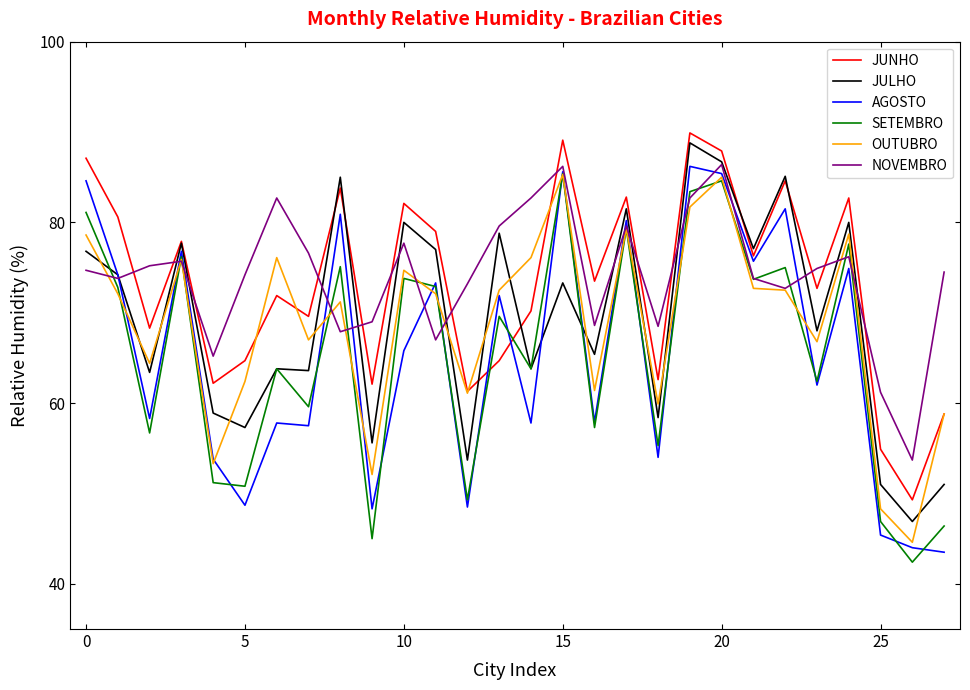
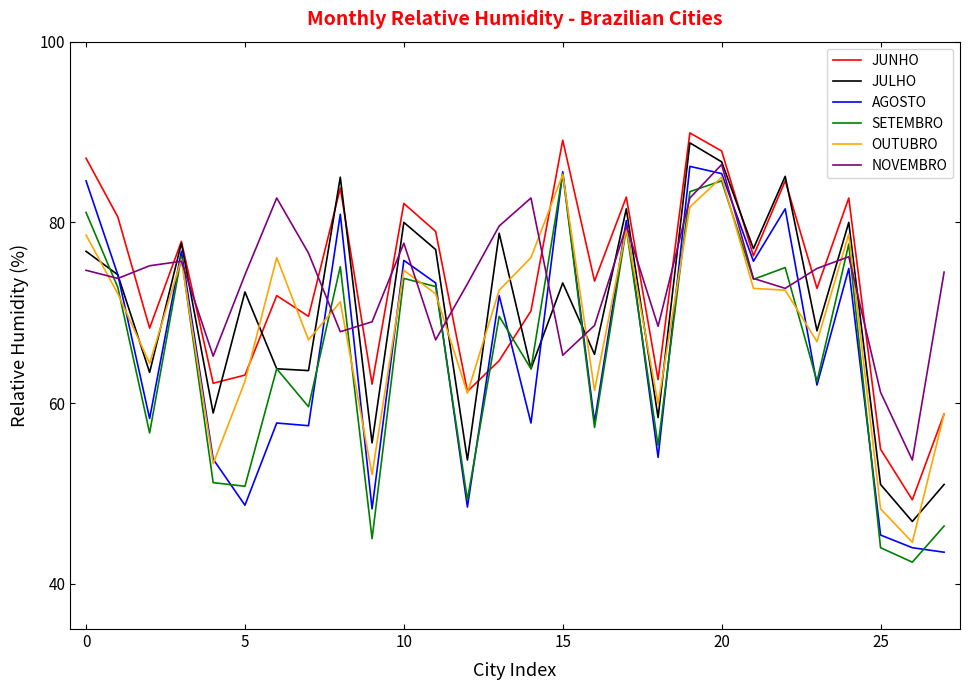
  {
    "JUNHO": {
      "0": 87,
-     "5": 65,
+     "5": 63,
      "10": 82,
      "15": 89,
      "20": 88,
      "25": 55
    },
    "JULHO": {
      "0": 77,
-     "5": 57,
+     "5": 72,
      "10": 80,
      "15": 73,
      "20": 87,
      "25": 51
    },
    "AGOSTO": {
      "0": 85,
      "5": 49,
-     "10": 66,
+     "10": 76,
      "20": 85,
      "25": 45
    },
    "SETEMBRO": {
      "0": 81,
      "5": 51,
      "10": 74,
      "20": 85,
-     "25": 47
+     "25": 44
    },
    "OUTUBRO": {
      "0": 79,
      "5": 62,
      "10": 75,
      "20": 85,
      "25": 48
    },
    "NOVEMBRO": {
      "0": 75,
      "5": 74,
      "10": 78,
-     "15": 86,
+     "15": 65,
      "20": 86,
      "25": 61
    }
  }
